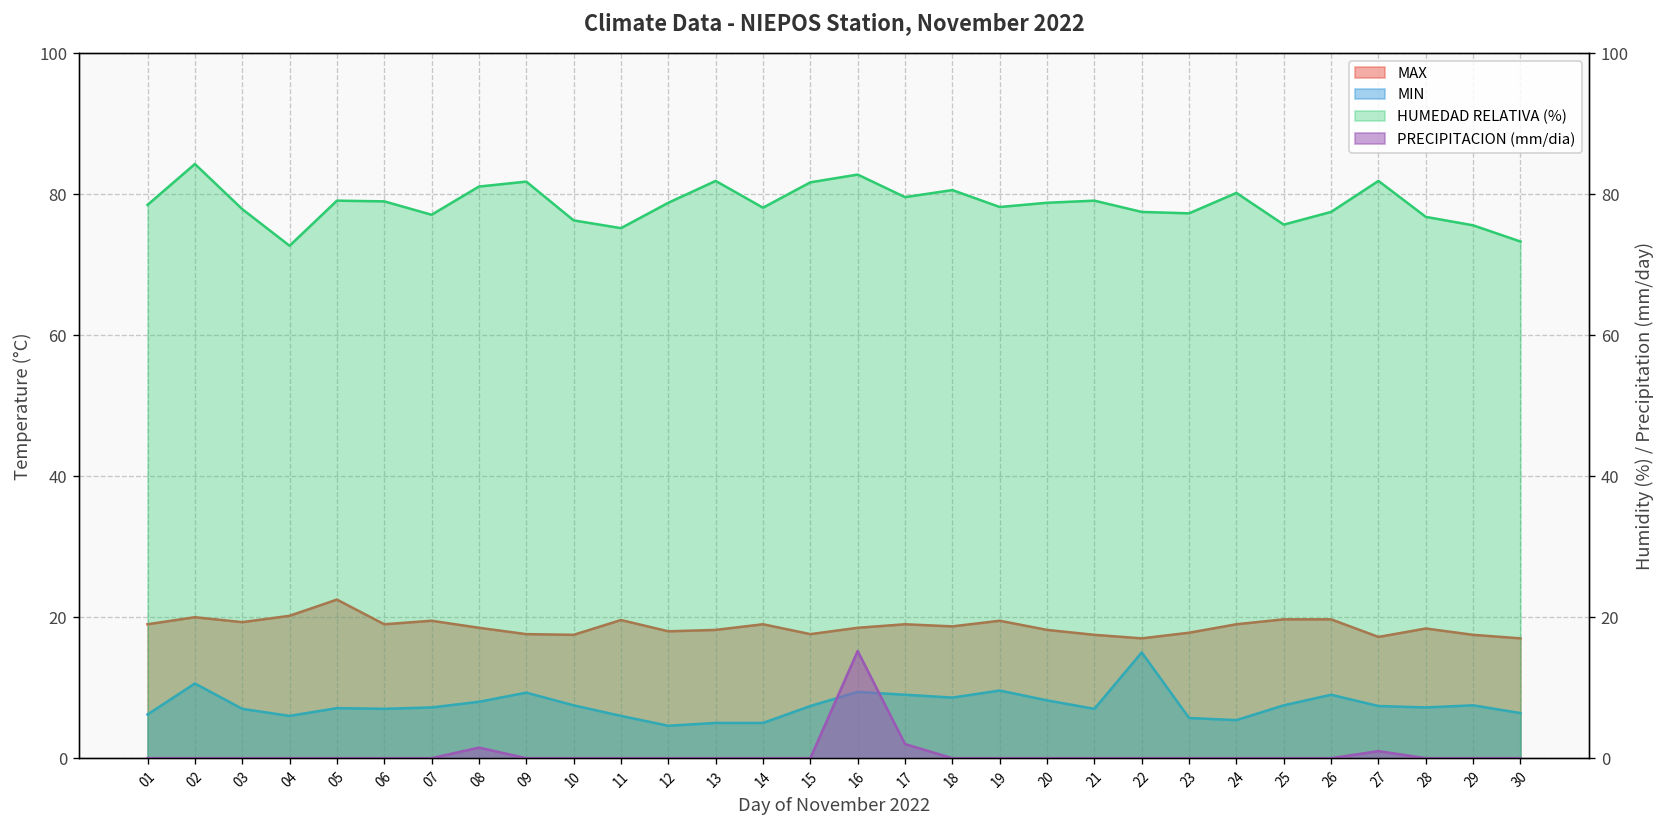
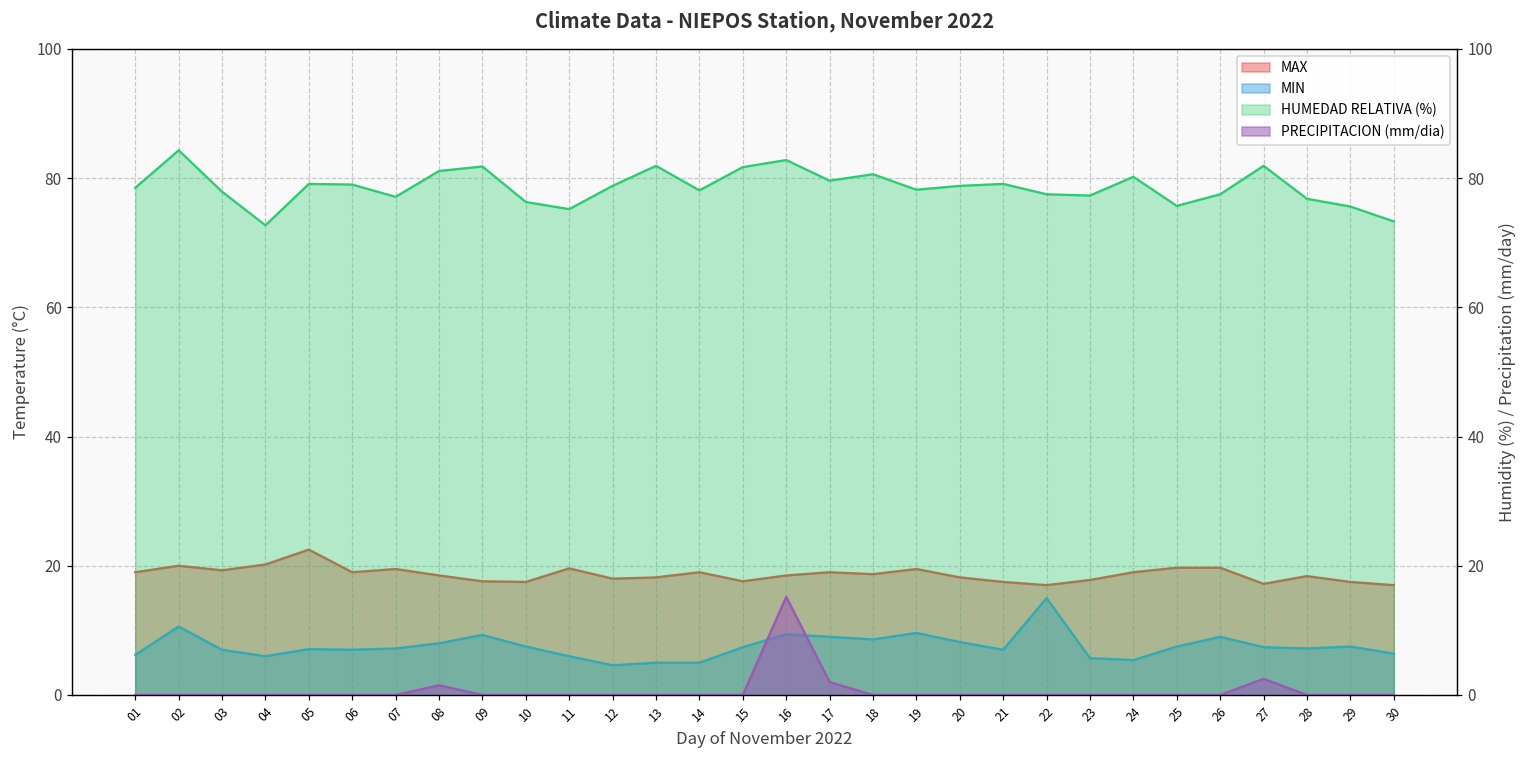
  {
    "MAX": {
      "01": 19,
      "02": 20,
      "03": 19,
      "04": 20,
      "05": 23,
      "06": 19,
      "07": 20,
      "08": 19,
      "09": 18,
      "10": 18,
      "11": 20,
      "12": 18,
      "13": 18,
      "14": 19,
      "15": 18,
      "16": 19,
      "17": 19,
      "18": 19,
      "19": 20,
      "20": 18,
      "21": 18,
      "22": 17,
      "23": 18,
      "24": 19,
      "25": 20,
      "26": 20,
      "27": 17,
      "28": 18,
      "29": 18,
      "30": 17
    },
    "MIN": {
      "01": 6,
      "02": 11,
      "03": 7,
      "04": 6,
      "05": 7,
      "06": 7,
      "07": 7,
      "08": 8,
      "09": 9,
      "10": 8,
      "11": 6,
      "12": 5,
      "13": 5,
      "14": 5,
      "15": 7,
      "16": 9,
      "17": 9,
      "18": 9,
      "19": 10,
      "20": 8,
      "21": 7,
      "22": 15,
      "23": 6,
      "24": 5,
      "25": 8,
      "26": 9,
      "27": 7,
      "28": 7,
      "29": 8,
      "30": 6
    },
    "HUMEDAD RELATIVA (%)": {
      "01": 79,
      "02": 84,
      "03": 78,
      "04": 73,
      "05": 79,
      "06": 79,
      "07": 77,
      "08": 81,
      "09": 82,
      "10": 76,
      "11": 75,
      "12": 79,
      "13": 82,
      "14": 78,
      "15": 82,
      "16": 83,
      "17": 80,
      "18": 81,
      "19": 78,
      "20": 79,
      "21": 79,
      "22": 78,
      "23": 77,
      "24": 80,
      "25": 76,
      "26": 78,
      "27": 82,
      "28": 77,
      "29": 76,
      "30": 73
    },
    "PRECIPITACION (mm/dia)": {
      "01": 0,
      "02": 0,
      "03": 0,
      "04": 0,
      "05": 0,
      "06": 0,
      "07": 0,
      "08": 2,
      "09": 0,
      "10": 0,
      "11": 0,
      "12": 0,
      "13": 0,
      "14": 0,
      "15": 0,
      "16": 15,
      "17": 2,
      "18": 0,
      "19": 0,
      "20": 0,
      "21": 0,
      "22": 0,
      "23": 0,
      "24": 0,
      "25": 0,
      "26": 0,
-     "27": 1,
+     "27": 3,
      "28": 0,
      "29": 0,
      "30": 0
    }
  }
